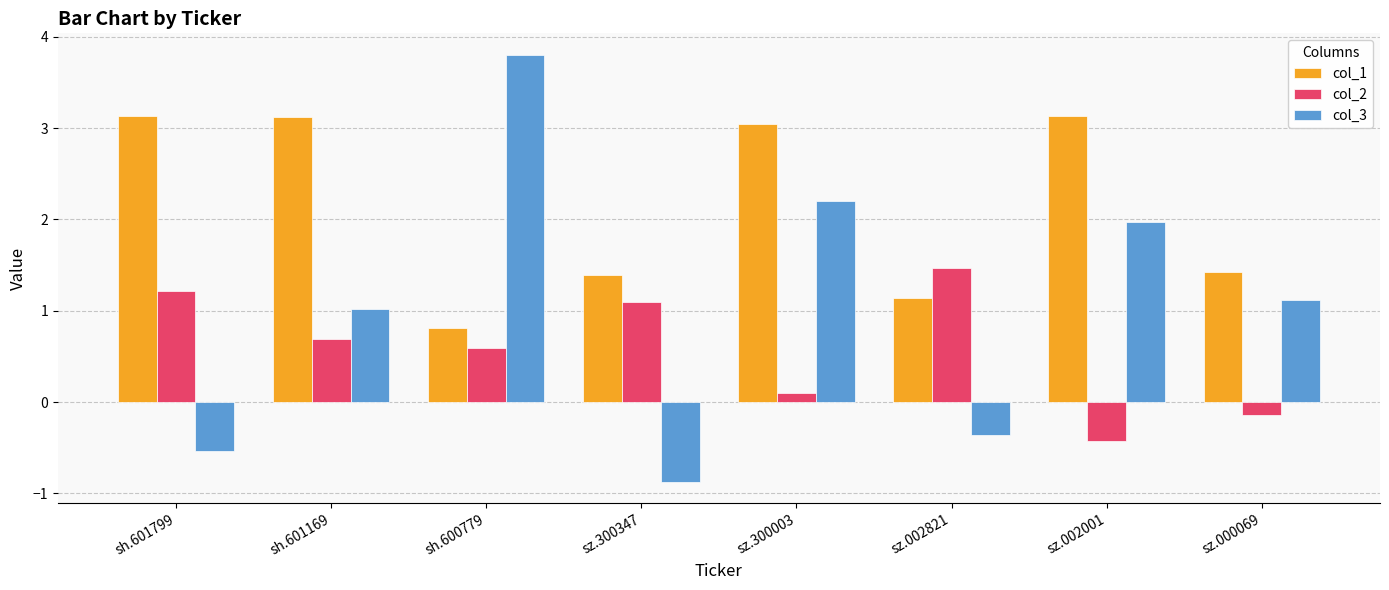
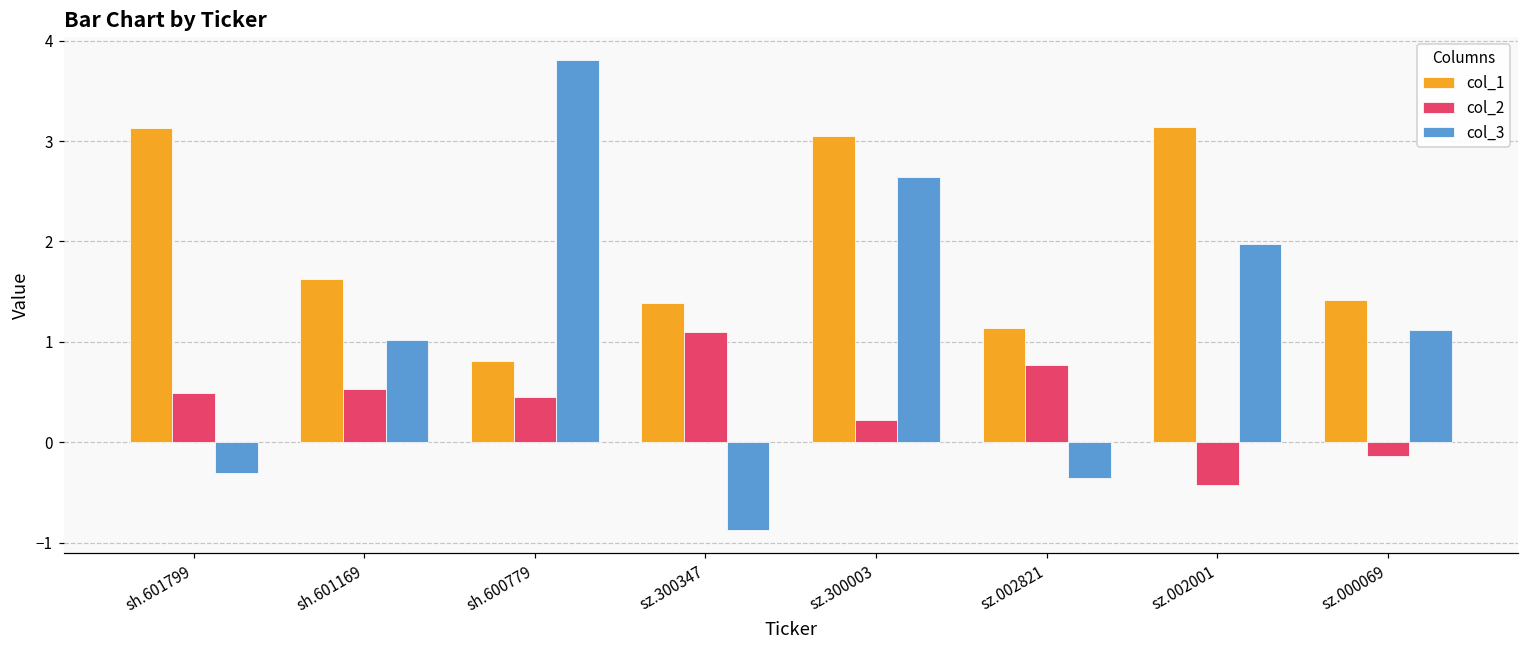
  {
    "col_1": {
      "sh.601799": 3.1,
-     "sh.601169": 3.1,
+     "sh.601169": 1.6,
      "sh.600779": 0.8,
      "sz.300347": 1.4,
      "sz.300003": 3.1,
      "sz.002821": 1.1,
      "sz.002001": 3.1,
      "sz.000069": 1.4
    },
    "col_2": {
-     "sh.601799": 1.2,
-     "sh.601169": 0.7,
-     "sh.600779": 0.6,
+     "sh.601799": 0.5,
+     "sh.601169": 0.5,
+     "sh.600779": 0.4,
      "sz.300347": 1.1,
-     "sz.300003": 0.1,
-     "sz.002821": 1.5,
+     "sz.300003": 0.2,
+     "sz.002821": 0.8,
      "sz.002001": -0.4,
      "sz.000069": -0.1
    },
    "col_3": {
-     "sh.601799": -0.5,
+     "sh.601799": -0.3,
      "sh.601169": 1.0,
      "sh.600779": 3.8,
      "sz.300347": -0.9,
-     "sz.300003": 2.2,
+     "sz.300003": 2.6,
      "sz.002821": -0.4,
      "sz.002001": 2.0,
      "sz.000069": 1.1
    }
  }
